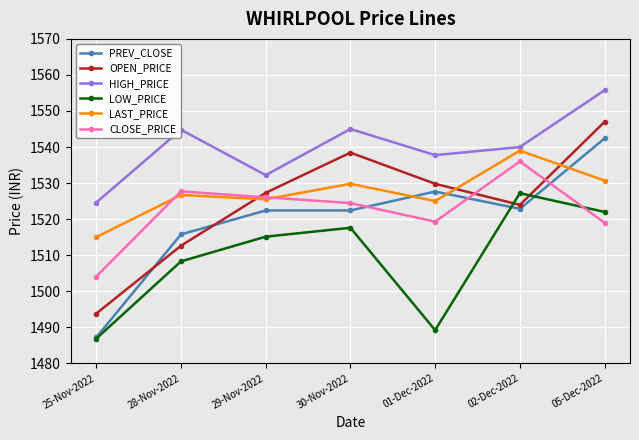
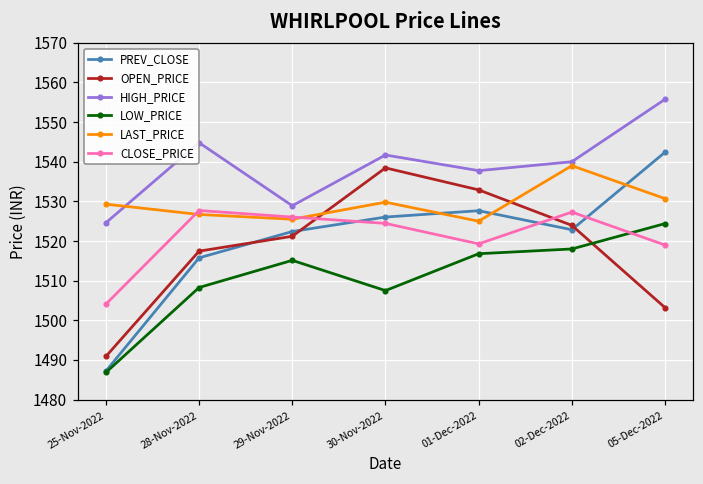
  {
    "PREV_CLOSE": {
      "28-Nov-2022": 1516,
      "29-Nov-2022": 1522,
-     "30-Nov-2022": 1522,
+     "30-Nov-2022": 1526,
      "01-Dec-2022": 1528,
      "02-Dec-2022": 1523,
      "05-Dec-2022": 1542
    },
    "OPEN_PRICE": {
-     "25-Nov-2022": 1494,
-     "28-Nov-2022": 1513,
-     "29-Nov-2022": 1527,
+     "25-Nov-2022": 1491,
+     "28-Nov-2022": 1517,
+     "29-Nov-2022": 1521,
      "30-Nov-2022": 1538,
-     "01-Dec-2022": 1530,
+     "01-Dec-2022": 1533,
      "02-Dec-2022": 1524,
-     "05-Dec-2022": 1547
+     "05-Dec-2022": 1503
    },
    "HIGH_PRICE": {
      "25-Nov-2022": 1525,
      "28-Nov-2022": 1545,
-     "29-Nov-2022": 1532,
-     "30-Nov-2022": 1545,
+     "29-Nov-2022": 1529,
+     "30-Nov-2022": 1542,
      "01-Dec-2022": 1538,
      "02-Dec-2022": 1540,
      "05-Dec-2022": 1556
    },
    "LOW_PRICE": {
      "28-Nov-2022": 1508,
      "29-Nov-2022": 1515,
-     "30-Nov-2022": 1518,
-     "01-Dec-2022": 1489,
-     "02-Dec-2022": 1527,
-     "05-Dec-2022": 1522
+     "30-Nov-2022": 1508,
+     "01-Dec-2022": 1517,
+     "02-Dec-2022": 1518,
+     "05-Dec-2022": 1524
    },
    "LAST_PRICE": {
-     "25-Nov-2022": 1515,
+     "25-Nov-2022": 1529,
      "28-Nov-2022": 1527,
      "30-Nov-2022": 1530,
      "01-Dec-2022": 1525,
      "02-Dec-2022": 1539,
      "05-Dec-2022": 1531
    },
    "CLOSE_PRICE": {
      "25-Nov-2022": 1504,
      "28-Nov-2022": 1528,
      "30-Nov-2022": 1524,
      "01-Dec-2022": 1519,
-     "02-Dec-2022": 1536,
+     "02-Dec-2022": 1527,
      "05-Dec-2022": 1519
    }
  }
